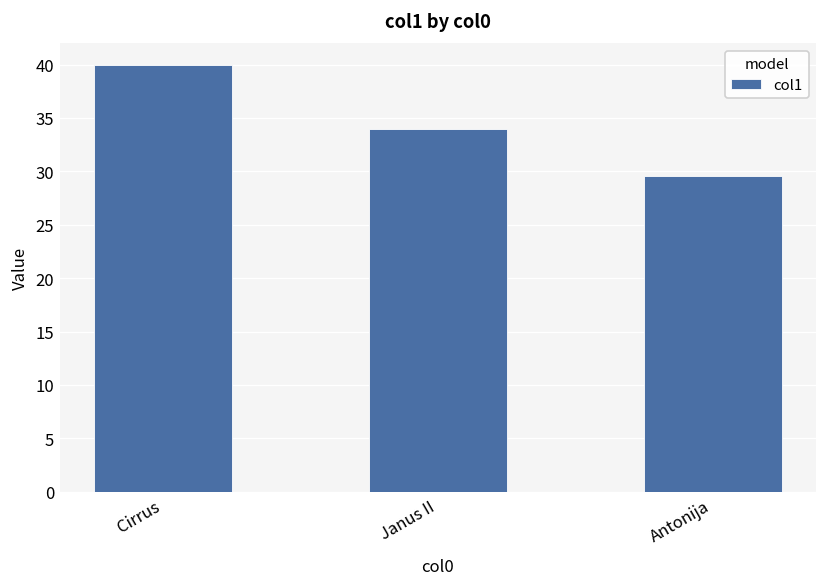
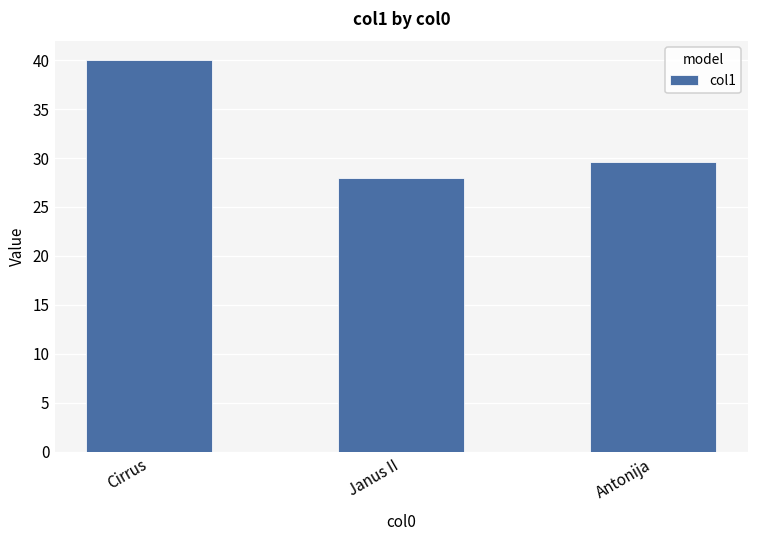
  {
    "Cirrus": 40,
-   "Janus II": 34,
+   "Janus II": 28,
    "Antonija": 30
  }
